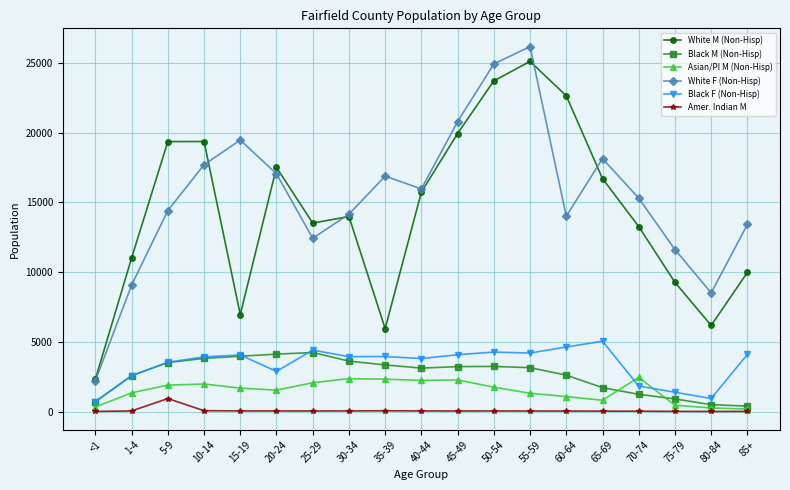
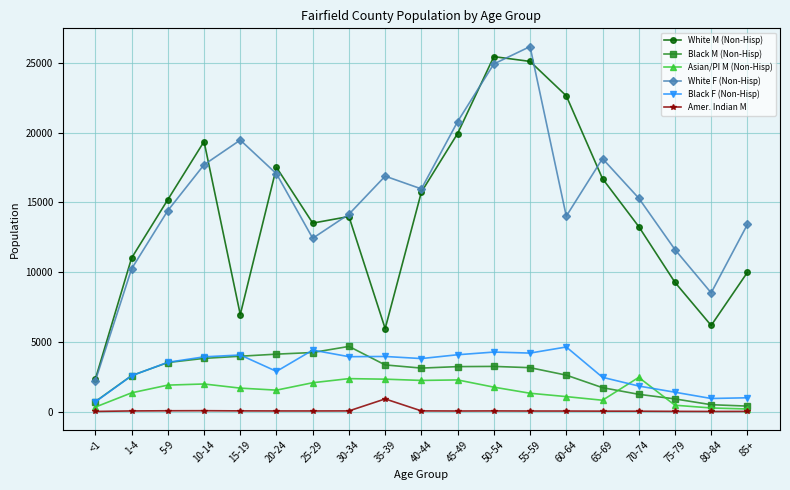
  {
    "White M (Non-Hisp)": {
      "1-4": 11000,
-     "5-9": 19400,
+     "5-9": 15200,
      "10-14": 19400,
      "15-19": 7000,
      "20-24": 17500,
      "25-29": 13500,
      "35-39": 5900,
      "40-44": 15700,
      "45-49": 19900,
-     "50-54": 23700,
+     "50-54": 25400,
      "55-59": 25100,
      "60-64": 22600,
      "65-69": 16700,
      "70-74": 13300,
      "75-79": 9300,
      "80-84": 6200,
      "85+": 10000
    },
    "Black M (Non-Hisp)": {
      "20-24": 4100,
-     "30-34": 3600,
+     "30-34": 4700,
      "35-39": 3300,
      "40-44": 3100,
      "45-49": 3200,
      "50-54": 3200,
      "55-59": 3100,
      "60-64": 2600,
      "65-69": 1700,
      "70-74": 1200,
      "75-79": 900,
      "80-84": 500,
      "85+": 400
    },
    "Asian/PI M (Non-Hisp)": {
      "<1": 300,
      "1-4": 1300,
      "5-9": 1900,
      "10-14": 2000,
      "15-19": 1700,
      "20-24": 1500,
      "25-29": 2100,
      "30-34": 2400,
      "35-39": 2300,
      "40-44": 2200,
      "45-49": 2300,
      "50-54": 1700,
      "55-59": 1300,
      "60-64": 1100,
      "65-69": 800,
      "70-74": 2400,
      "75-79": 500,
      "80-84": 300
    },
    "White F (Non-Hisp)": {
-     "1-4": 9100,
+     "1-4": 10200,
      "5-9": 14400,
      "10-14": 17700,
      "15-19": 19500,
      "20-24": 17000,
      "25-29": 12400,
      "35-39": 16900,
      "40-44": 16000,
      "45-49": 20800,
      "50-54": 24900,
      "55-59": 26200,
      "60-64": 14000,
      "65-69": 18100,
      "70-74": 15300,
      "75-79": 11600,
      "80-84": 8500,
      "85+": 13400
    },
    "Black F (Non-Hisp)": {
      "20-24": 2900,
      "30-34": 3900,
      "35-39": 3900,
      "40-44": 3800,
      "45-49": 4100,
      "50-54": 4300,
      "55-59": 4200,
      "60-64": 4600,
-     "65-69": 5000,
+     "65-69": 2500,
      "70-74": 1800,
      "75-79": 1400,
      "80-84": 900,
-     "85+": 4100
+     "85+": 1000
    },
    "Amer. Indian M": {
      "<1": 0,
      "1-4": 0,
-     "5-9": 900,
+     "5-9": 100,
      "10-14": 100,
      "15-19": 0,
      "20-24": 0,
      "25-29": 0,
      "30-34": 0,
-     "35-39": 100,
+     "35-39": 900,
      "40-44": 0,
      "45-49": 0,
      "50-54": 0,
      "55-59": 0,
      "60-64": 0,
      "65-69": 0,
      "70-74": 0,
      "75-79": 0,
      "80-84": 0
    }
  }
